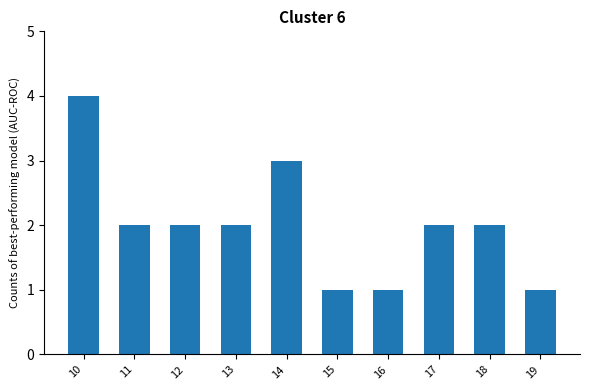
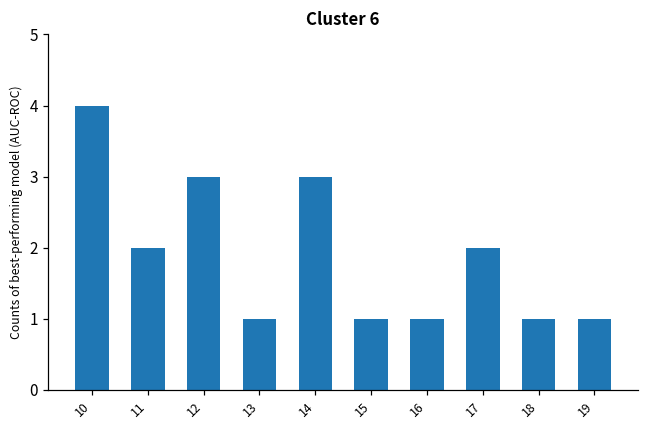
  {
    "10": 4,
    "11": 2,
-   "12": 2,
-   "13": 2,
+   "12": 3,
+   "13": 1,
    "14": 3,
    "15": 1,
    "16": 1,
    "17": 2,
-   "18": 2,
+   "18": 1,
    "19": 1
  }
